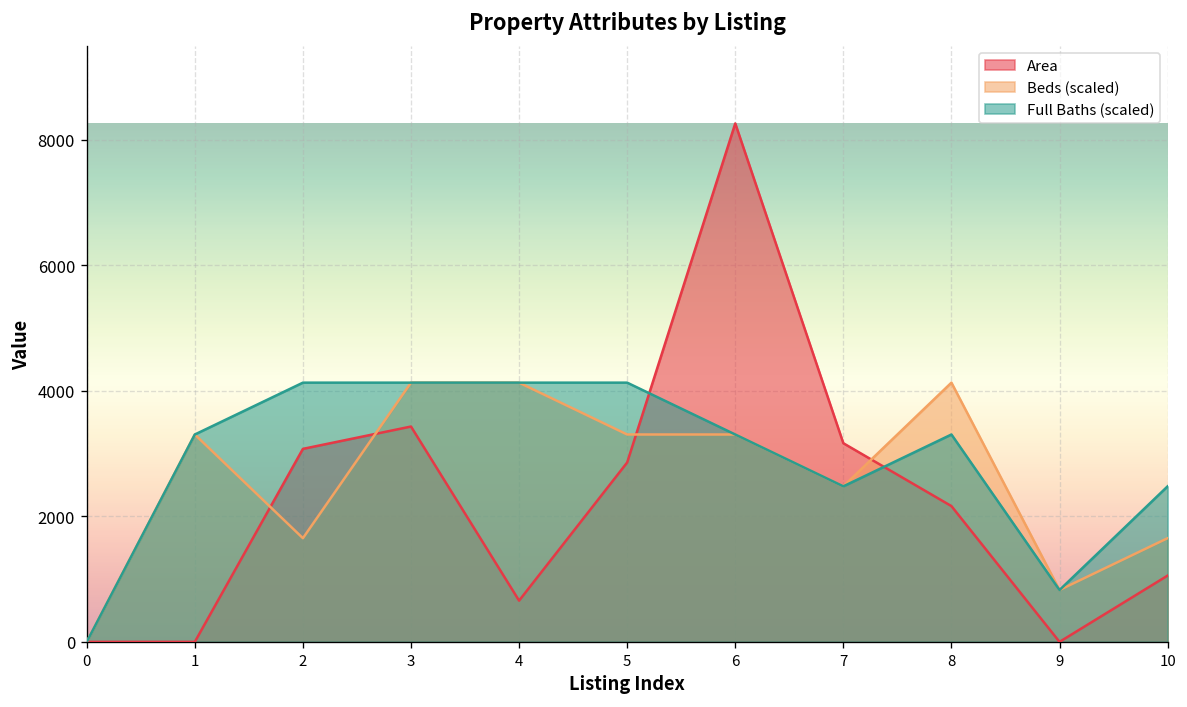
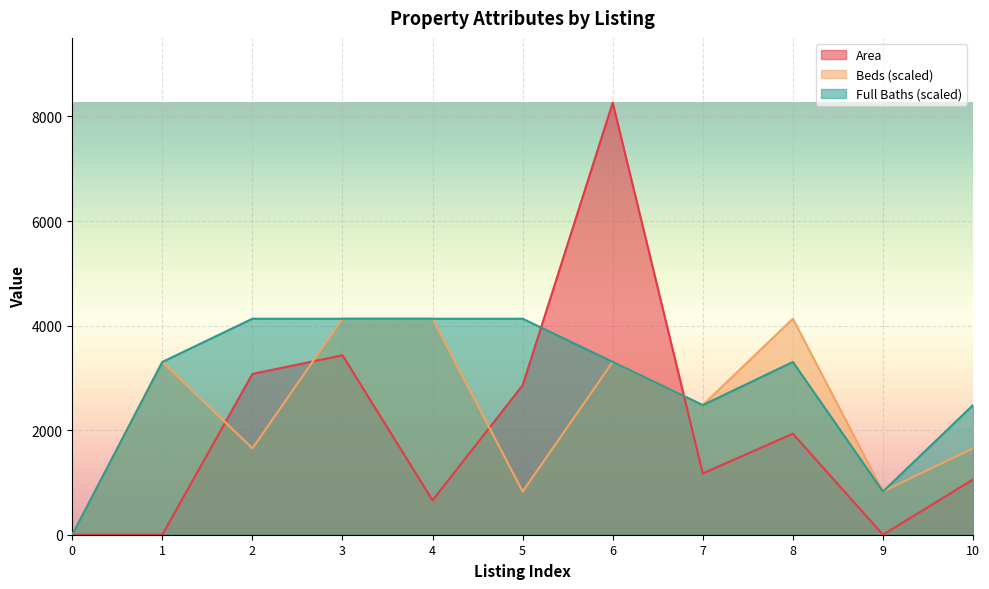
  {
    "Area": {
      "1": 0,
      "2": 3100,
      "3": 3400,
      "4": 700,
      "5": 2900,
      "6": 8300,
-     "7": 3200,
-     "8": 2200,
+     "7": 1200,
+     "8": 1900,
      "9": 0,
      "10": 1100
    },
    "Beds (scaled)": {
      "2": 1700,
-     "5": 3300,
+     "5": 800,
      "8": 4100,
      "10": 1700
    },
    "Full Baths (scaled)": {
      "2": 4100,
      "5": 4100,
      "8": 3300,
      "10": 2500
    }
  }
